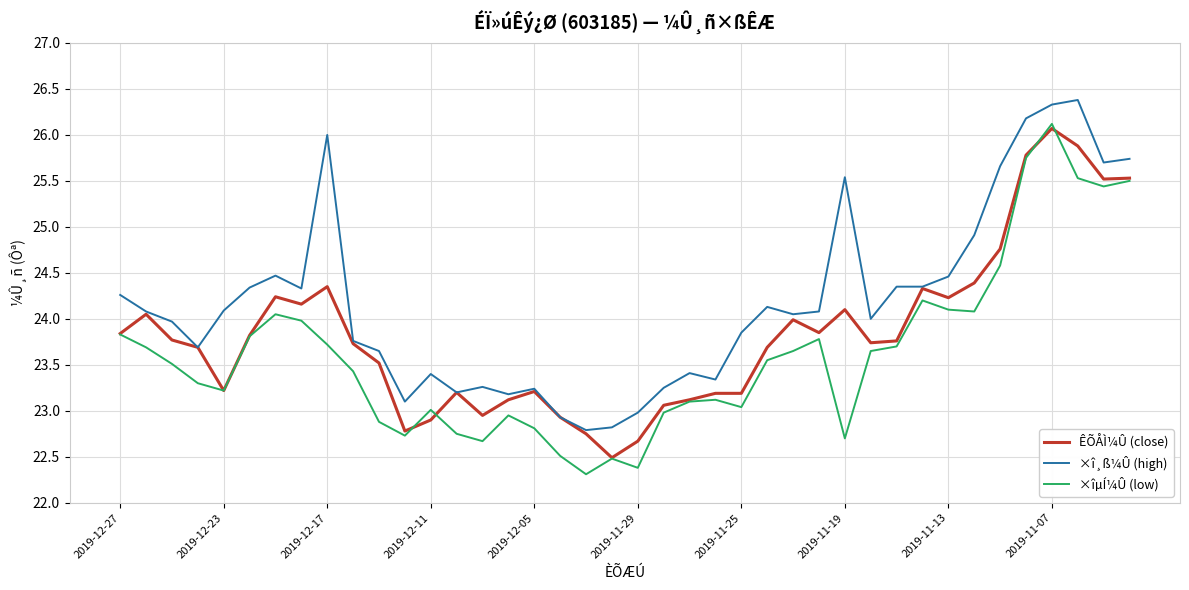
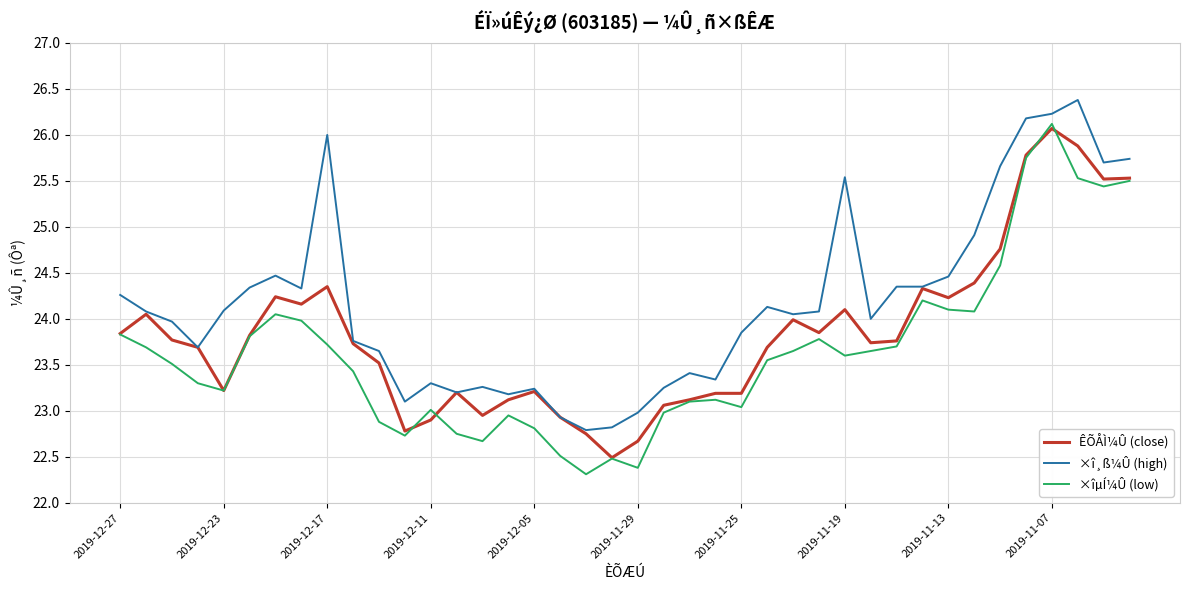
  {
    "ÊÕÅÌ¼Û (close)": {
      "2019-12-17": 24.4,
      "2019-12-11": 22.9,
      "2019-12-05": 23.2,
      "2019-11-29": 22.7,
      "2019-11-25": 23.2,
      "2019-11-19": 24.1,
      "2019-11-13": 24.2,
      "2019-11-07": 26.1
    },
    "×î¸ß¼Û (high)": {
      "2019-12-27": 24.3,
      "2019-12-23": 24.1,
      "2019-12-17": 26.0,
-     "2019-12-11": 23.4,
+     "2019-12-11": 23.3,
      "2019-12-05": 23.2,
      "2019-11-29": 23.0,
      "2019-11-25": 23.9,
      "2019-11-19": 25.5,
      "2019-11-13": 24.5,
-     "2019-11-07": 26.3
+     "2019-11-07": 26.2
    },
    "×îµÍ¼Û (low)": {
      "2019-12-17": 23.7,
      "2019-12-11": 23.0,
      "2019-12-05": 22.8,
      "2019-11-29": 22.4,
      "2019-11-25": 23.0,
-     "2019-11-19": 22.7,
+     "2019-11-19": 23.6,
      "2019-11-13": 24.1,
      "2019-11-07": 26.1
    }
  }
